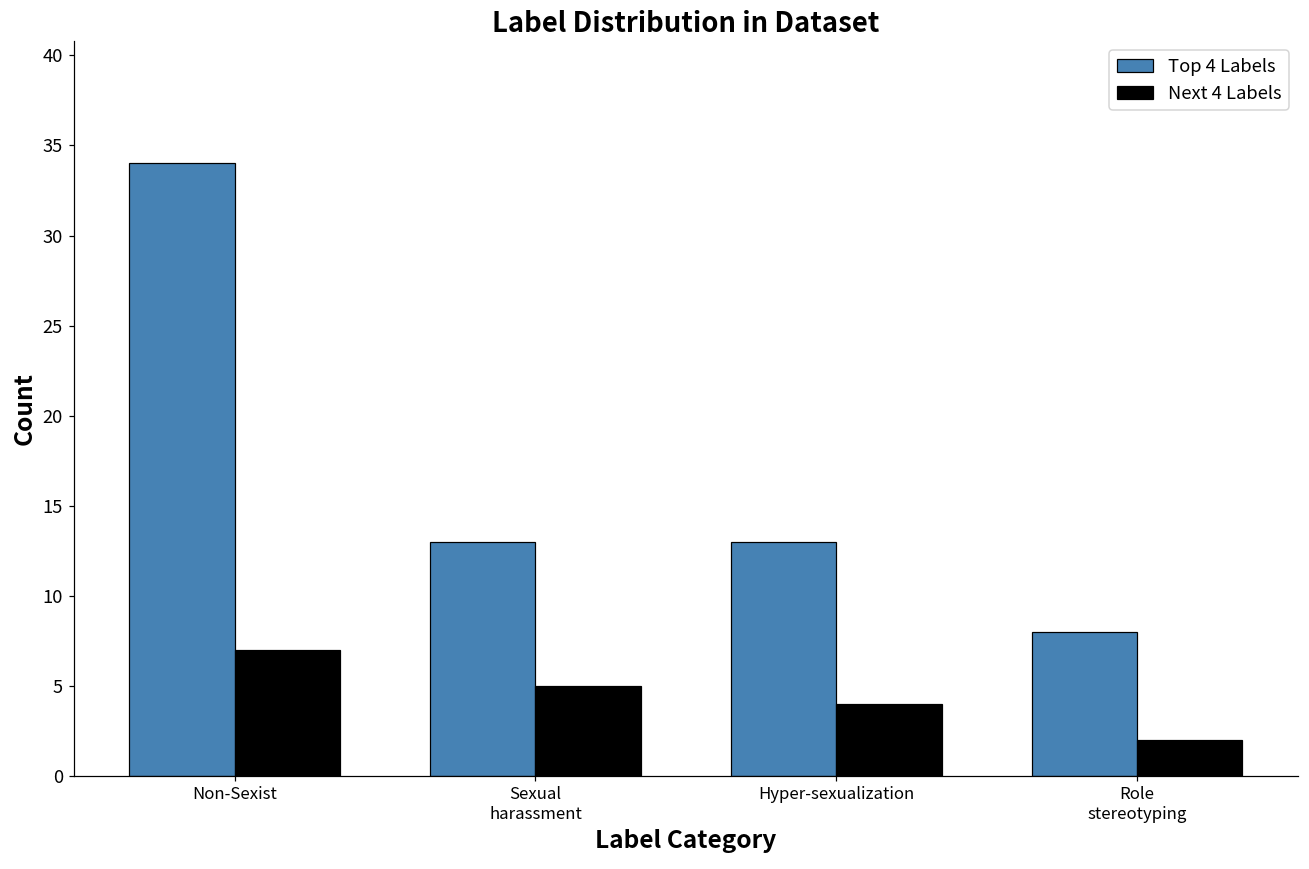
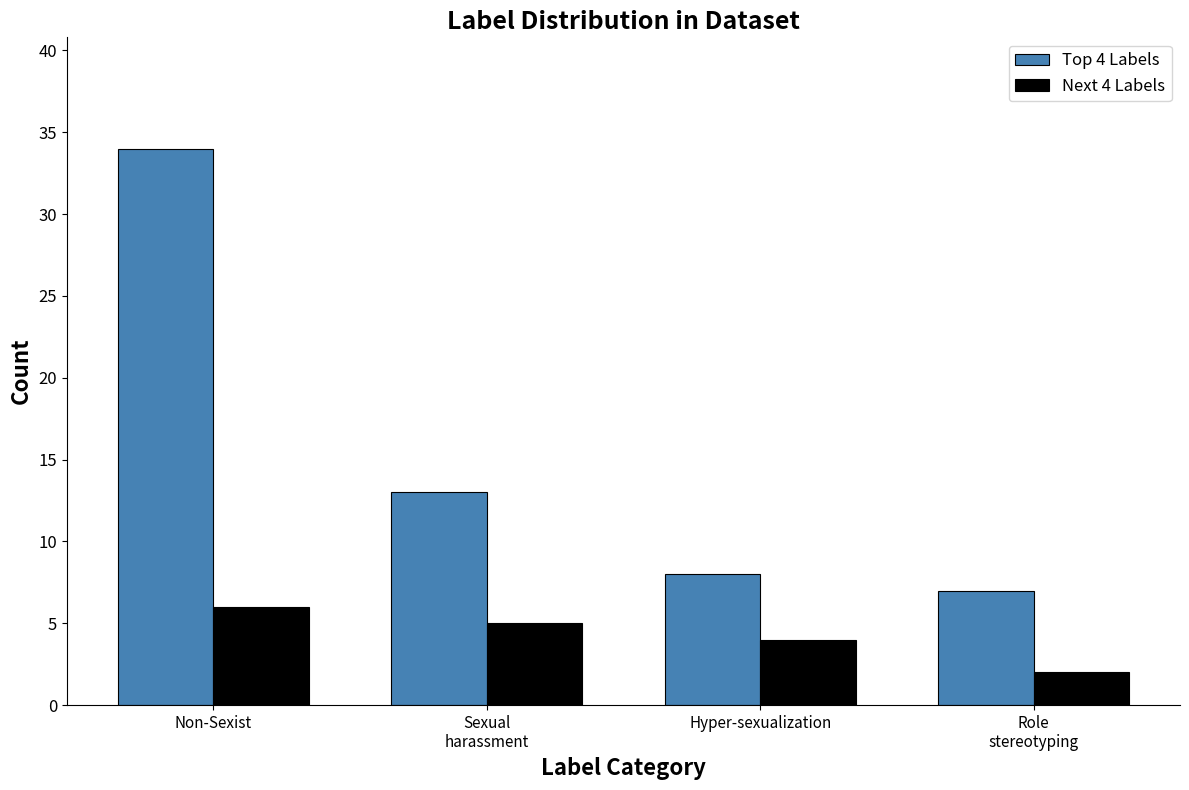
  {
    "Top 4 Labels": {
      "Non-Sexist": 34,
      "Sexual harassment": 13,
-     "Hyper-sexualization": 13,
-     "Role stereotyping": 8
+     "Hyper-sexualization": 8,
+     "Role stereotyping": 7
    },
    "Next 4 Labels": {
-     "Non-Sexist": 7,
+     "Non-Sexist": 6,
      "Sexual harassment": 5,
      "Hyper-sexualization": 4,
      "Role stereotyping": 2
    }
  }
